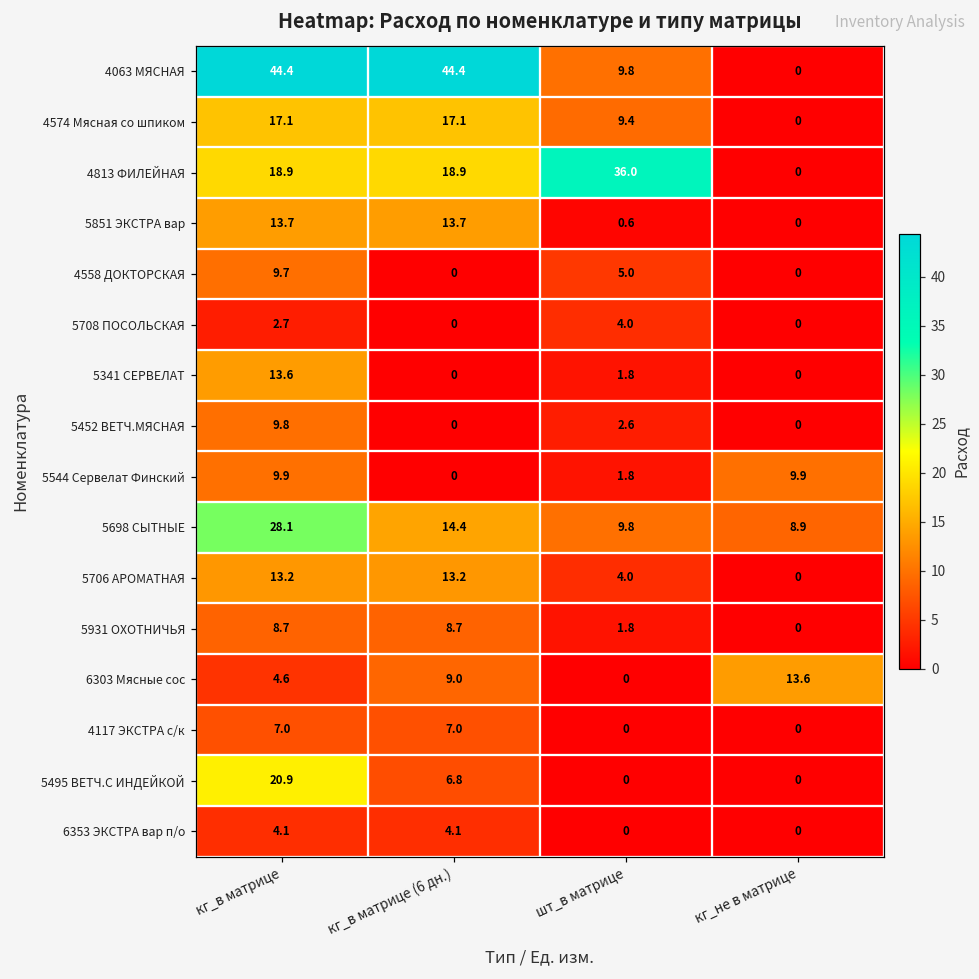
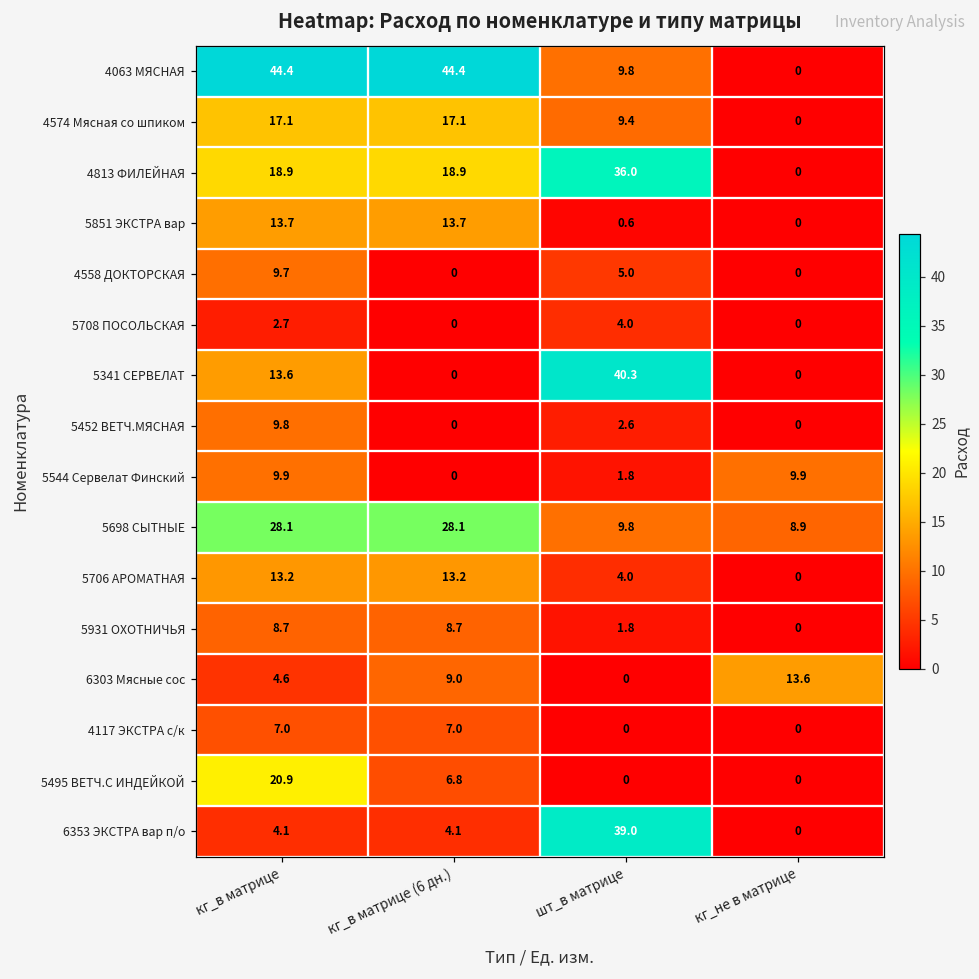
  {
    "4063 МЯСНАЯ": {
      "кг_в матрице": 44.4,
      "кг_в матрице (6 дн.)": 44.4,
      "шт_в матрице": 9.8,
      "кг_не в матрице": 0
    },
    "4574 Мясная со шпиком": {
      "кг_в матрице": 17.1,
      "кг_в матрице (6 дн.)": 17.1,
      "шт_в матрице": 9.4,
      "кг_не в матрице": 0
    },
    "4813 ФИЛЕЙНАЯ": {
      "кг_в матрице": 18.9,
      "кг_в матрице (6 дн.)": 18.9,
      "шт_в матрице": 36.0,
      "кг_не в матрице": 0
    },
    "5851 ЭКСТРА вар": {
      "кг_в матрице": 13.7,
      "кг_в матрице (6 дн.)": 13.7,
      "шт_в матрице": 0.6,
      "кг_не в матрице": 0
    },
    "4558 ДОКТОРСКАЯ": {
      "кг_в матрице": 9.7,
      "кг_в матрице (6 дн.)": 0,
      "шт_в матрице": 5.0,
      "кг_не в матрице": 0
    },
    "5708 ПОСОЛЬСКАЯ": {
      "кг_в матрице": 2.7,
      "кг_в матрице (6 дн.)": 0,
      "шт_в матрице": 4.0,
      "кг_не в матрице": 0
    },
    "5341 СЕРВЕЛАТ": {
      "кг_в матрице": 13.6,
      "кг_в матрице (6 дн.)": 0,
-     "шт_в матрице": 1.8,
+     "шт_в матрице": 40.3,
      "кг_не в матрице": 0
    },
    "5452 ВЕТЧ.МЯСНАЯ": {
      "кг_в матрице": 9.8,
      "кг_в матрице (6 дн.)": 0,
      "шт_в матрице": 2.6,
      "кг_не в матрице": 0
    },
    "5544 Сервелат Финский": {
      "кг_в матрице": 9.9,
      "кг_в матрице (6 дн.)": 0,
      "шт_в матрице": 1.8,
      "кг_не в матрице": 9.9
    },
    "5698 СЫТНЫЕ": {
      "кг_в матрице": 28.1,
-     "кг_в матрице (6 дн.)": 14.4,
+     "кг_в матрице (6 дн.)": 28.1,
      "шт_в матрице": 9.8,
      "кг_не в матрице": 8.9
    },
    "5706 АРОМАТНАЯ": {
      "кг_в матрице": 13.2,
      "кг_в матрице (6 дн.)": 13.2,
      "шт_в матрице": 4.0,
      "кг_не в матрице": 0
    },
    "5931 ОХОТНИЧЬЯ": {
      "кг_в матрице": 8.7,
      "кг_в матрице (6 дн.)": 8.7,
      "шт_в матрице": 1.8,
      "кг_не в матрице": 0
    },
    "6303 Мясные сос": {
      "кг_в матрице": 4.6,
      "кг_в матрице (6 дн.)": 9.0,
      "шт_в матрице": 0,
      "кг_не в матрице": 13.6
    },
    "4117 ЭКСТРА с/к": {
      "кг_в матрице": 7.0,
      "кг_в матрице (6 дн.)": 7.0,
      "шт_в матрице": 0,
      "кг_не в матрице": 0
    },
    "5495 ВЕТЧ.С ИНДЕЙКОЙ": {
      "кг_в матрице": 20.9,
      "кг_в матрице (6 дн.)": 6.8,
      "шт_в матрице": 0,
      "кг_не в матрице": 0
    },
    "6353 ЭКСТРА вар п/о": {
      "кг_в матрице": 4.1,
      "кг_в матрице (6 дн.)": 4.1,
-     "шт_в матрице": 0,
+     "шт_в матрице": 39.0,
      "кг_не в матрице": 0
    }
  }
